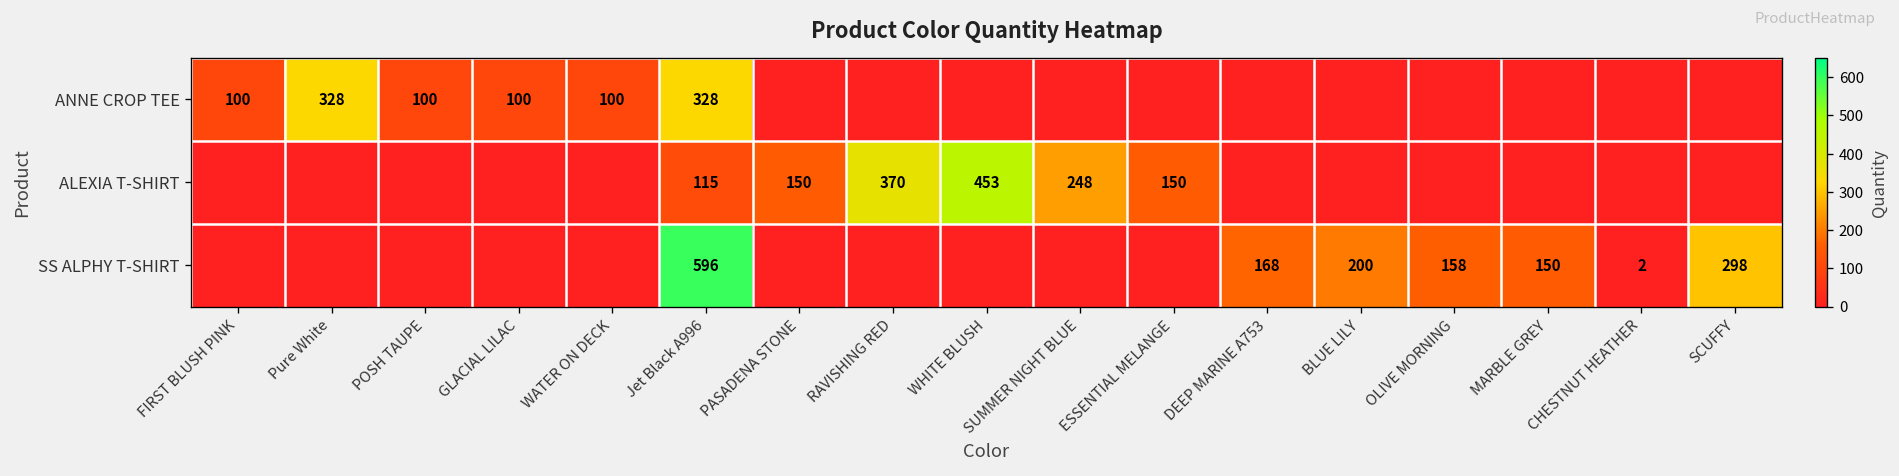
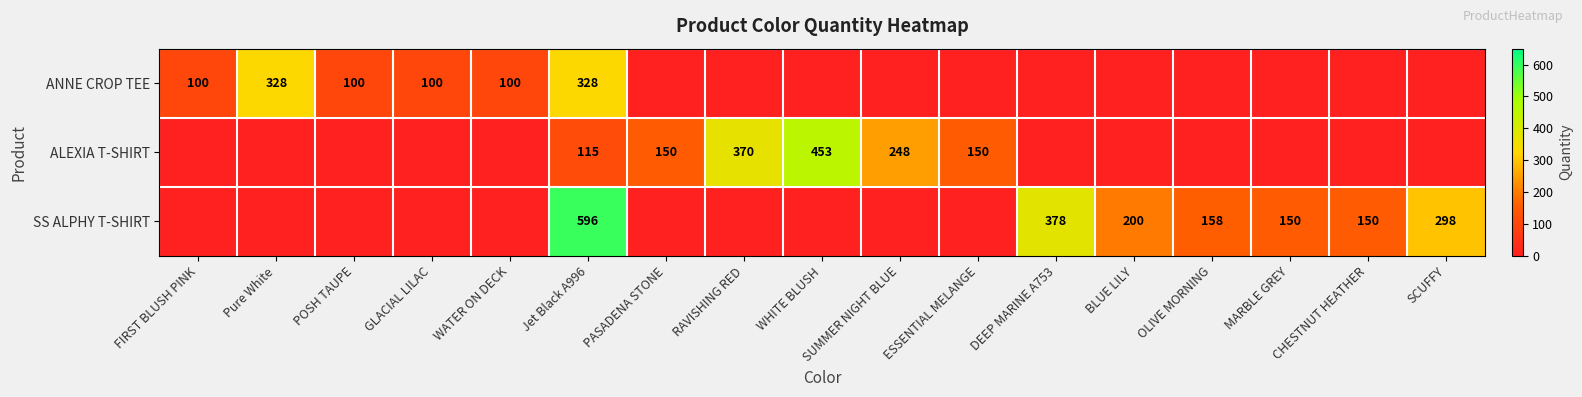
  {
    "ANNE CROP TEE": {
      "FIRST BLUSH PINK": 100,
      "Pure White": 328,
      "POSH TAUPE": 100,
      "GLACIAL LILAC": 100,
      "WATER ON DECK": 100,
      "Jet Black A996": 328
    },
    "ALEXIA T-SHIRT": {
      "Jet Black A996": 115,
      "PASADENA STONE": 150,
      "RAVISHING RED": 370,
      "WHITE BLUSH": 453,
      "SUMMER NIGHT BLUE": 248,
      "ESSENTIAL MELANGE": 150
    },
    "SS ALPHY T-SHIRT": {
      "Jet Black A996": 596,
-     "DEEP MARINE A753": 168,
+     "DEEP MARINE A753": 378,
      "BLUE LILY": 200,
      "OLIVE MORNING": 158,
      "MARBLE GREY": 150,
-     "CHESTNUT HEATHER": 2,
+     "CHESTNUT HEATHER": 150,
      "SCUFFY": 298
    }
  }
